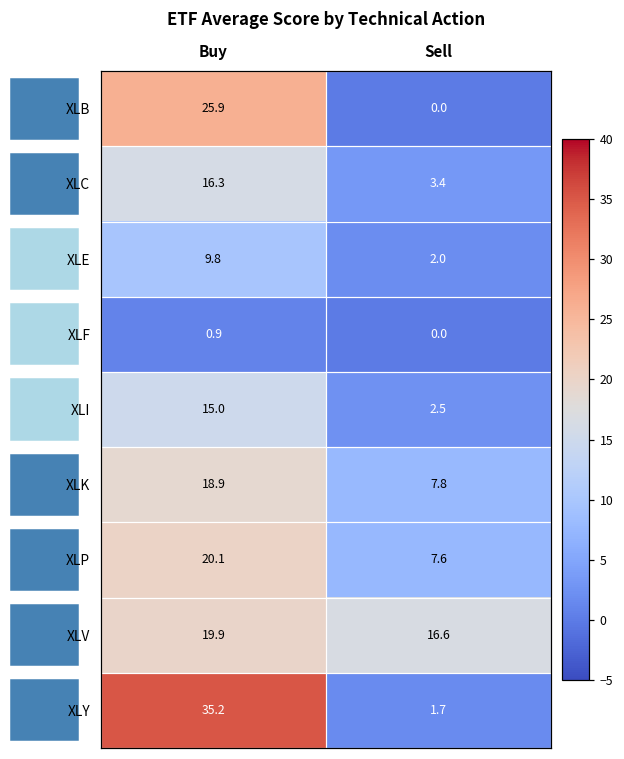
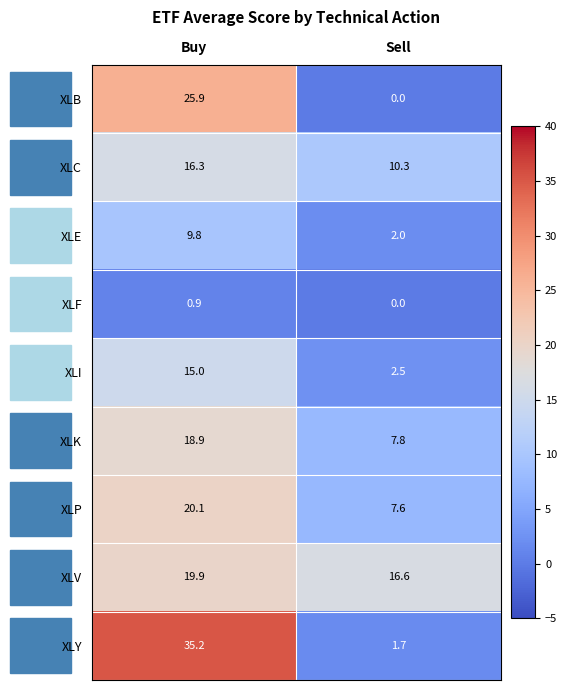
  {
    "XLB": {
      "Buy": 25.9,
      "Sell": 0.0
    },
    "XLC": {
      "Buy": 16.3,
-     "Sell": 3.4
+     "Sell": 10.3
    },
    "XLE": {
      "Buy": 9.8,
      "Sell": 2.0
    },
    "XLF": {
      "Buy": 0.9,
      "Sell": 0.0
    },
    "XLI": {
      "Buy": 15.0,
      "Sell": 2.5
    },
    "XLK": {
      "Buy": 18.9,
      "Sell": 7.8
    },
    "XLP": {
      "Buy": 20.1,
      "Sell": 7.6
    },
    "XLV": {
      "Buy": 19.9,
      "Sell": 16.6
    },
    "XLY": {
      "Buy": 35.2,
      "Sell": 1.7
    }
  }
